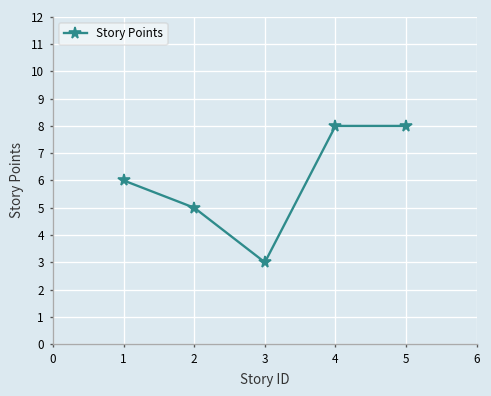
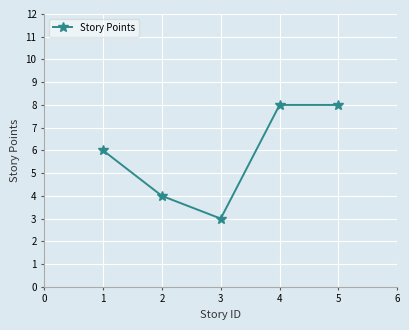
  {
    "1": 6,
-   "2": 5,
+   "2": 4,
    "3": 3,
    "4": 8,
    "5": 8
  }
